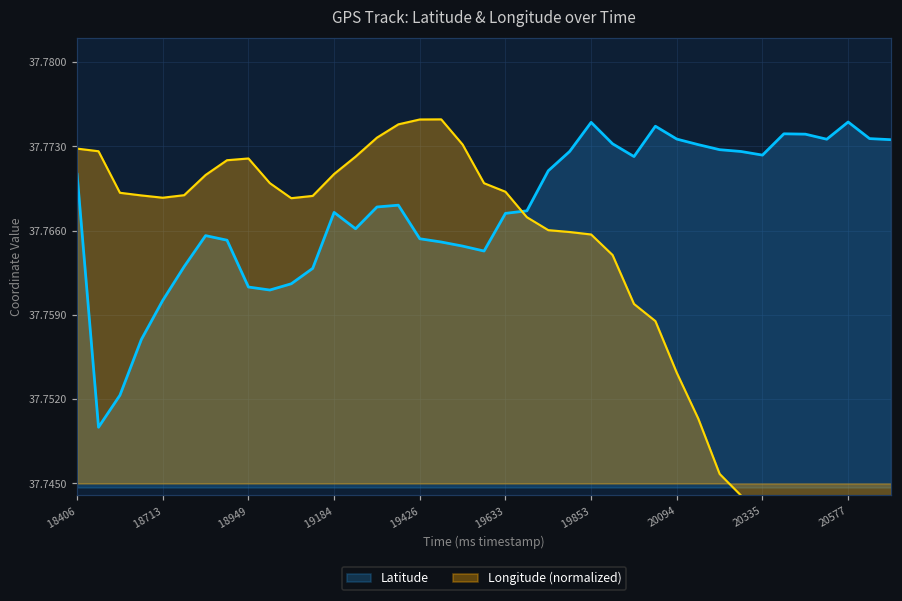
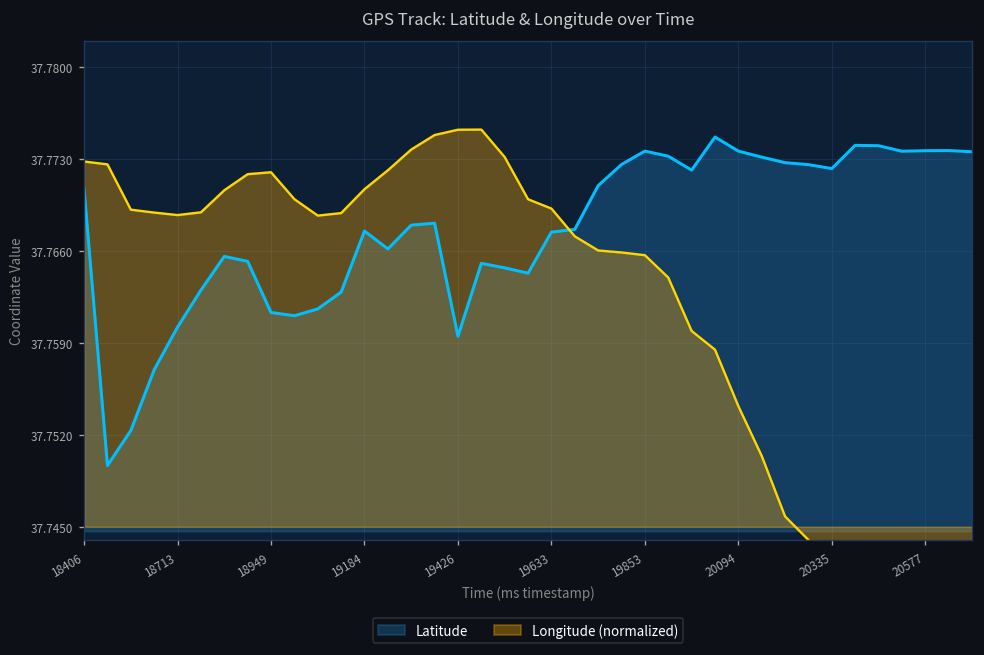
  {
    "Latitude": {
      "18406": 37.7707,
      "18713": 37.7602,
      "18949": 37.7613,
      "19184": 37.7675,
-     "19426": 37.7653,
+     "19426": 37.7595,
      "19633": 37.7674,
-     "19853": 37.7750,
+     "19853": 37.7736,
      "20094": 37.7736,
      "20335": 37.7723,
-     "20577": 37.7750
+     "20577": 37.7736
    }
  }
